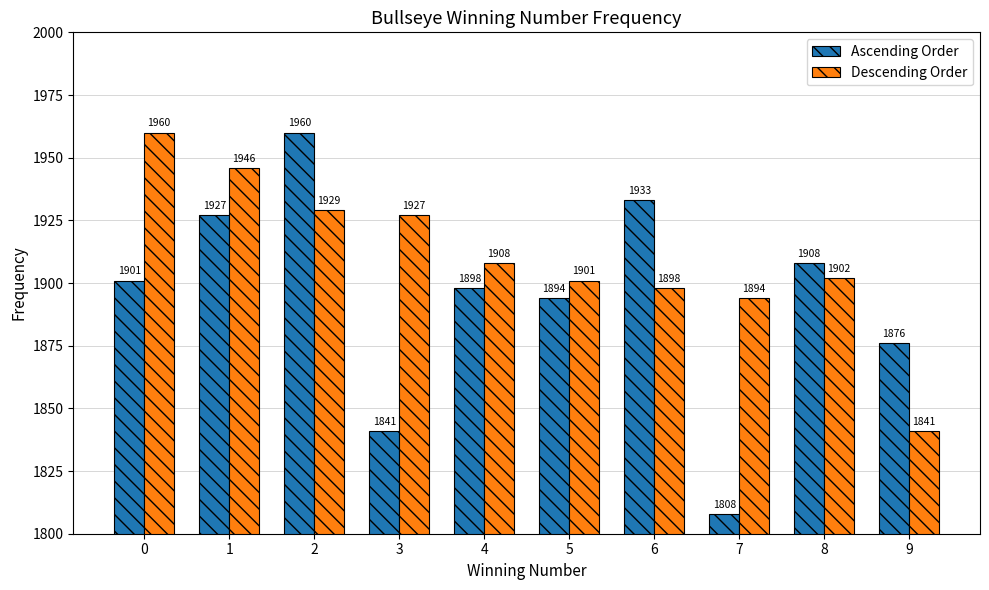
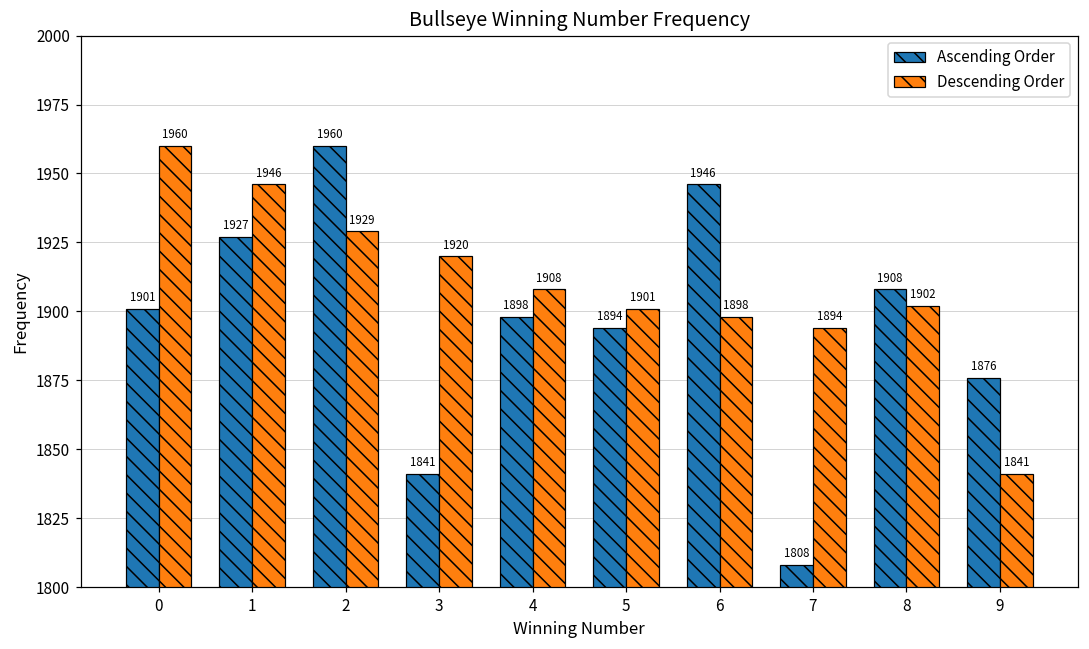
  {
    "Ascending Order": {
      "0": 1901,
      "1": 1927,
      "2": 1960,
      "3": 1841,
      "4": 1898,
      "5": 1894,
-     "6": 1933,
+     "6": 1946,
      "7": 1808,
      "8": 1908,
      "9": 1876
    },
    "Descending Order": {
      "0": 1960,
      "1": 1946,
      "2": 1929,
-     "3": 1927,
+     "3": 1920,
      "4": 1908,
      "5": 1901,
      "6": 1898,
      "7": 1894,
      "8": 1902,
      "9": 1841
    }
  }
